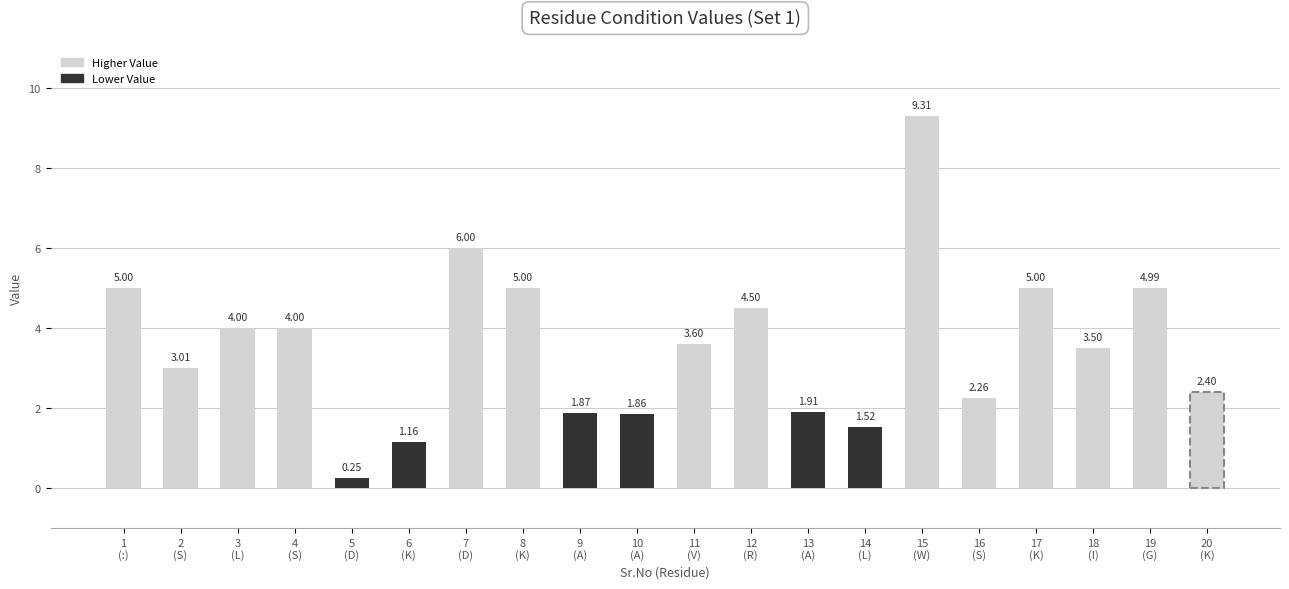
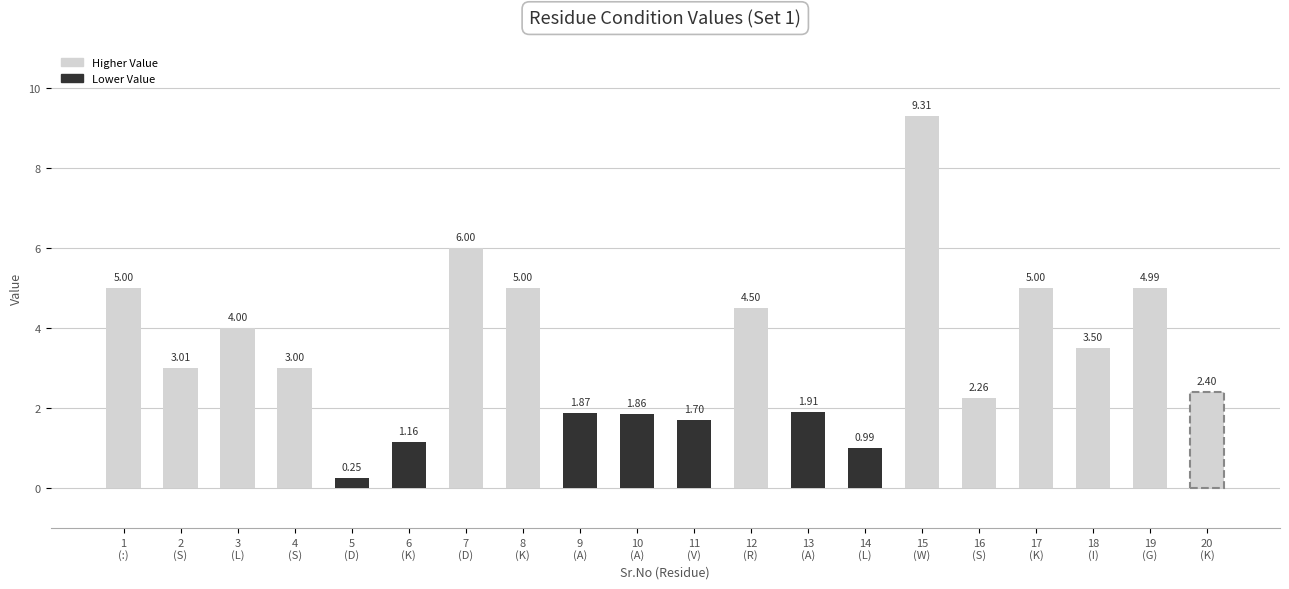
  {
    "1 (:)": 5.00,
    "2 (S)": 3.01,
    "3 (L)": 4.00,
-   "4 (S)": 4.00,
+   "4 (S)": 3.00,
    "5 (D)": 0.25,
    "6 (K)": 1.16,
    "7 (D)": 6.00,
    "8 (K)": 5.00,
    "9 (A)": 1.87,
    "10 (A)": 1.86,
-   "11 (V)": 3.60,
+   "11 (V)": 1.70,
    "12 (R)": 4.50,
    "13 (A)": 1.91,
-   "14 (L)": 1.52,
+   "14 (L)": 0.99,
    "15 (W)": 9.31,
    "16 (S)": 2.26,
    "17 (K)": 5.00,
    "18 (I)": 3.50,
    "19 (G)": 4.99,
    "20 (K)": 2.40
  }
